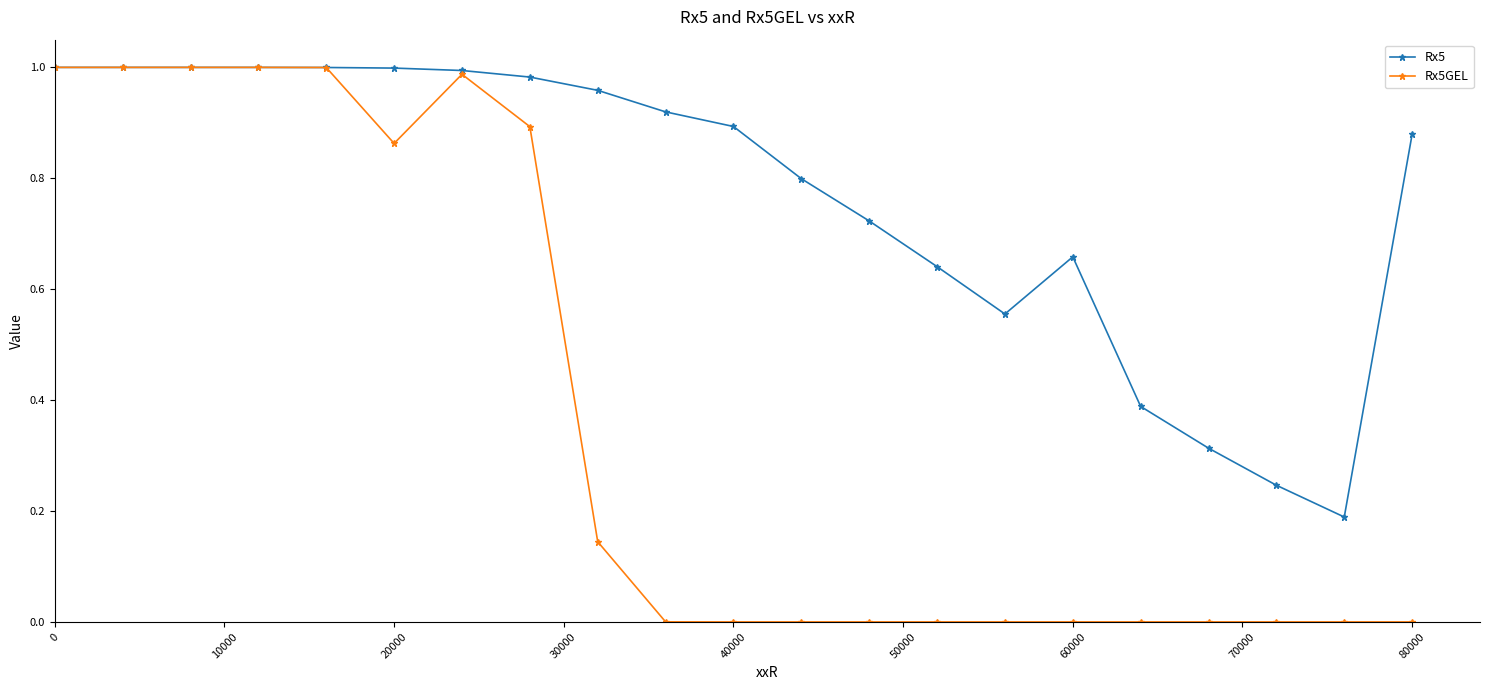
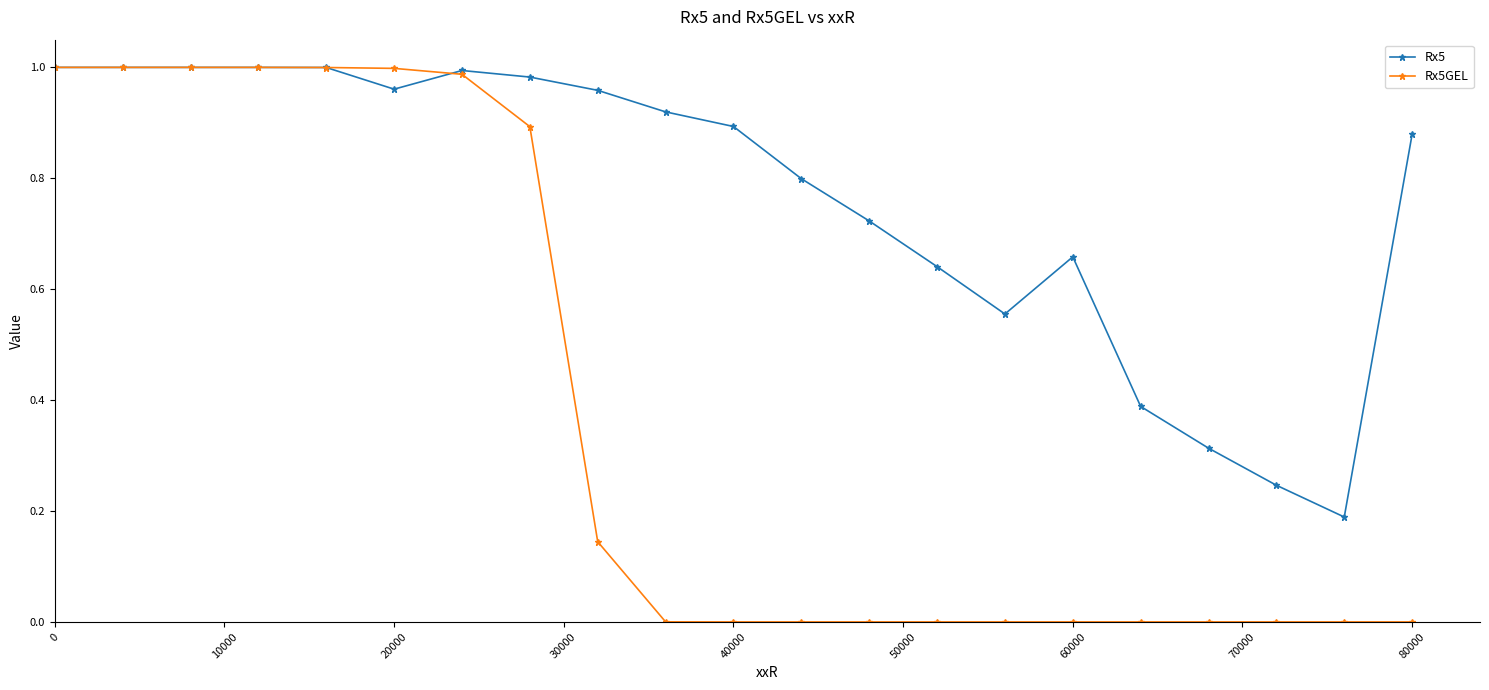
  {
    "Rx5": {
-     "20000": 1.00,
+     "20000": 0.96,
      "40000": 0.89,
      "60000": 0.66,
      "80000": 0.88
    },
    "Rx5GEL": {
-     "20000": 0.86,
+     "20000": 1.00,
      "40000": 0.00,
      "60000": 0.00,
      "80000": 0.00
    }
  }
